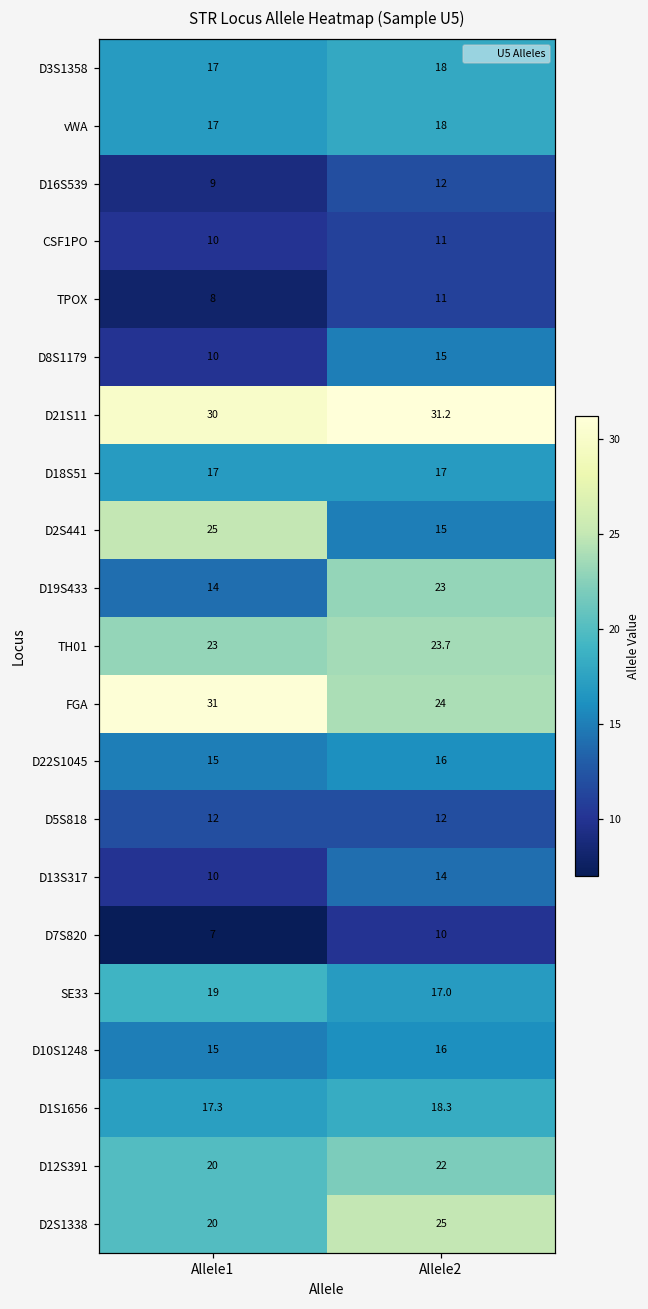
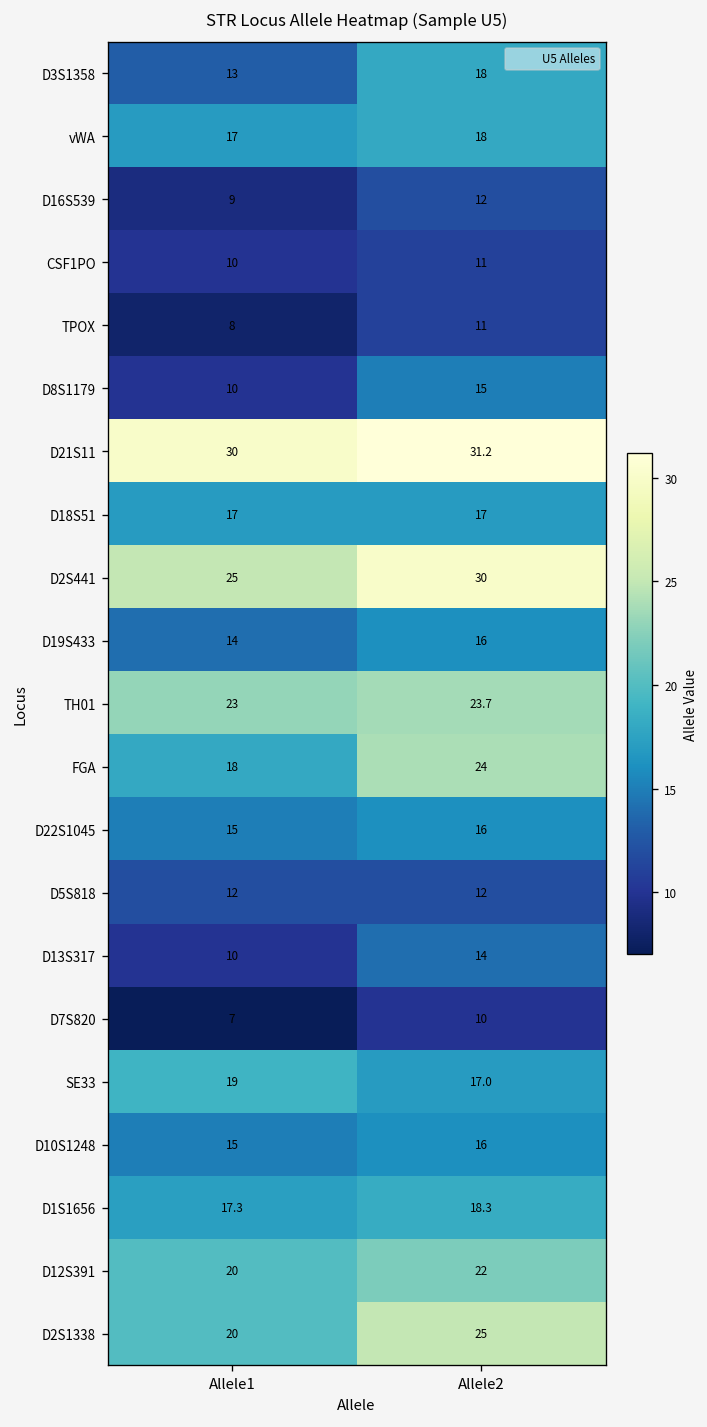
  {
    "D3S1358": {
-     "Allele1": 17,
+     "Allele1": 13,
      "Allele2": 18
    },
    "vWA": {
      "Allele1": 17,
      "Allele2": 18
    },
    "D16S539": {
      "Allele1": 9,
      "Allele2": 12
    },
    "CSF1PO": {
      "Allele1": 10,
      "Allele2": 11
    },
    "TPOX": {
      "Allele1": 8,
      "Allele2": 11
    },
    "D8S1179": {
      "Allele1": 10,
      "Allele2": 15
    },
    "D21S11": {
      "Allele1": 30,
      "Allele2": 31.2
    },
    "D18S51": {
      "Allele1": 17,
      "Allele2": 17
    },
    "D2S441": {
      "Allele1": 25,
-     "Allele2": 15
+     "Allele2": 30
    },
    "D19S433": {
      "Allele1": 14,
-     "Allele2": 23
+     "Allele2": 16
    },
    "TH01": {
      "Allele1": 23,
      "Allele2": 23.7
    },
    "FGA": {
-     "Allele1": 31,
+     "Allele1": 18,
      "Allele2": 24
    },
    "D22S1045": {
      "Allele1": 15,
      "Allele2": 16
    },
    "D5S818": {
      "Allele1": 12,
      "Allele2": 12
    },
    "D13S317": {
      "Allele1": 10,
      "Allele2": 14
    },
    "D7S820": {
      "Allele1": 7,
      "Allele2": 10
    },
    "SE33": {
      "Allele1": 19,
      "Allele2": 17.0
    },
    "D10S1248": {
      "Allele1": 15,
      "Allele2": 16
    },
    "D1S1656": {
      "Allele1": 17.3,
      "Allele2": 18.3
    },
    "D12S391": {
      "Allele1": 20,
      "Allele2": 22
    },
    "D2S1338": {
      "Allele1": 20,
      "Allele2": 25
    }
  }
